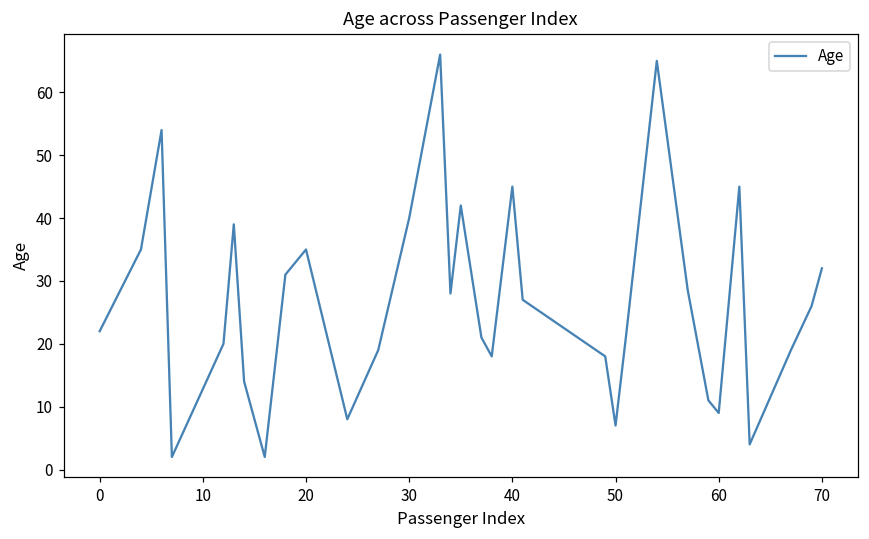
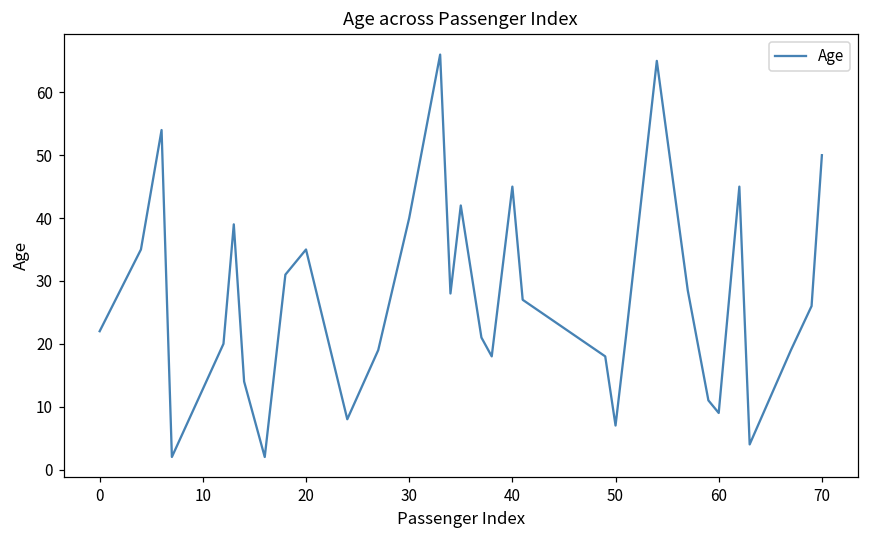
  {
    "0": 22,
    "20": 35,
    "30": 40,
    "40": 45,
    "50": 7,
    "60": 9,
-   "70": 32
+   "70": 50
  }
